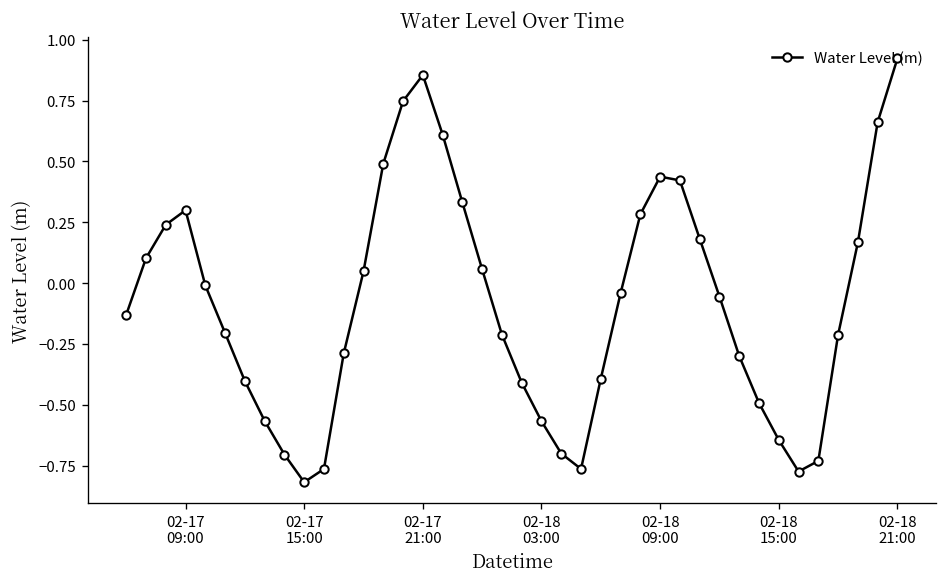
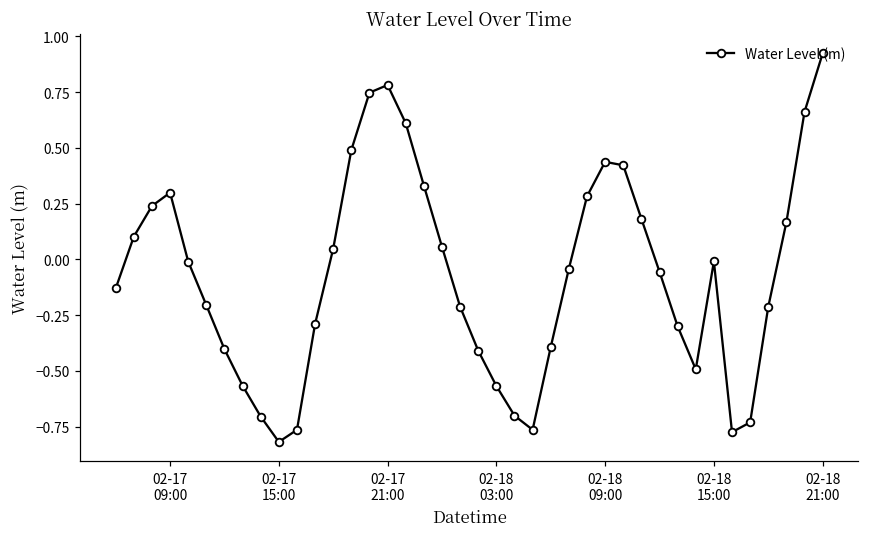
  {
    "02-17 09:00": 0.30,
    "02-17 15:00": -0.82,
-   "02-17 21:00": 0.85,
+   "02-17 21:00": 0.78,
    "02-18 03:00": -0.57,
    "02-18 09:00": 0.44,
-   "02-18 15:00": -0.64,
+   "02-18 15:00": -0.01,
    "02-18 21:00": 0.92
  }
